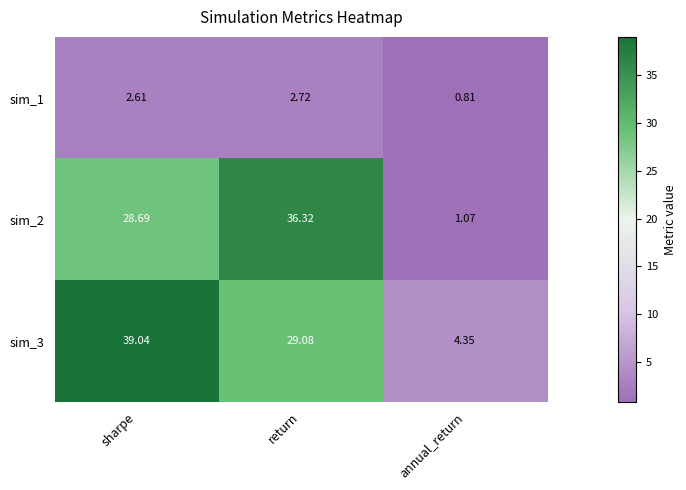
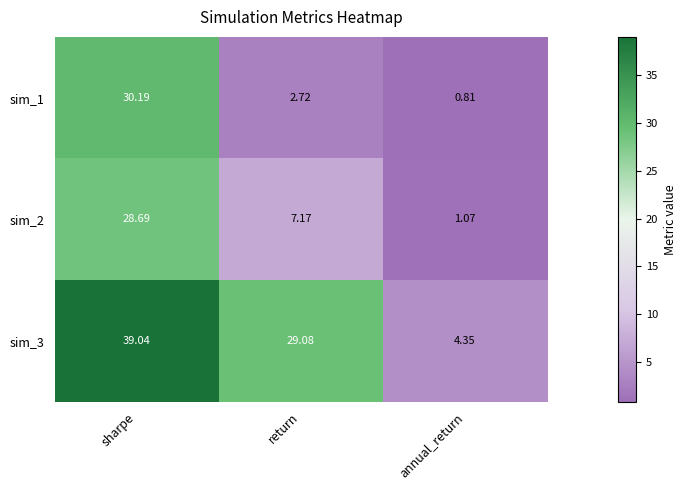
  {
    "sim_1": {
-     "sharpe": 2.61,
+     "sharpe": 30.19,
      "return": 2.72,
      "annual_return": 0.81
    },
    "sim_2": {
      "sharpe": 28.69,
-     "return": 36.32,
+     "return": 7.17,
      "annual_return": 1.07
    },
    "sim_3": {
      "sharpe": 39.04,
      "return": 29.08,
      "annual_return": 4.35
    }
  }
